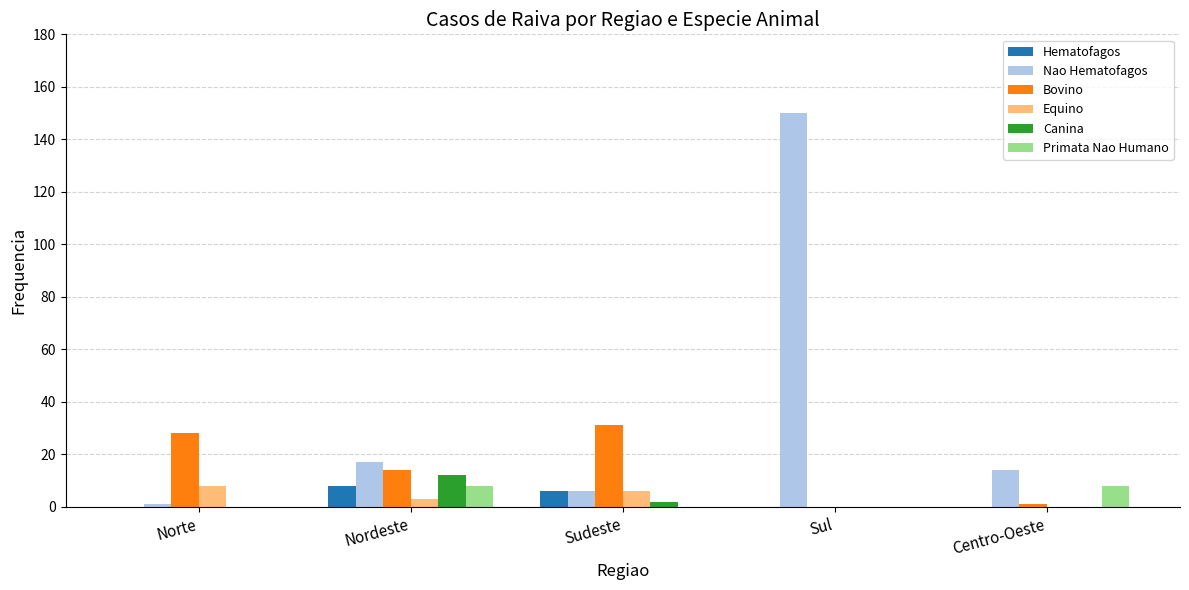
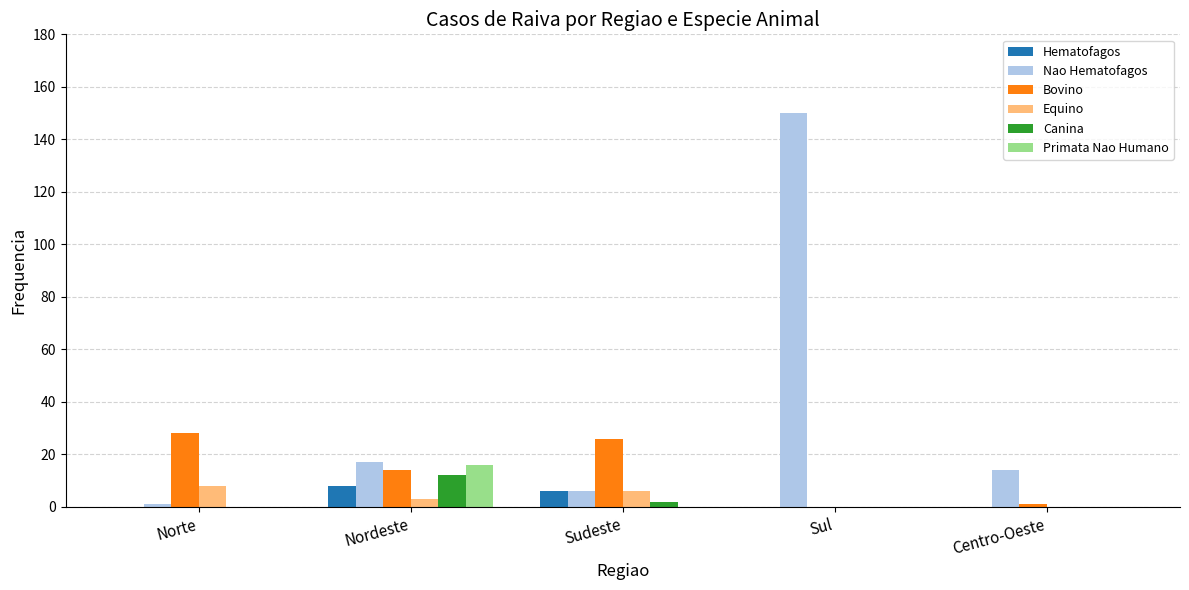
  {
    "Hematofagos": {
      "Norte": 0,
      "Nordeste": 8,
      "Sudeste": 6,
      "Sul": 0,
      "Centro-Oeste": 0
    },
    "Nao Hematofagos": {
      "Norte": 1,
      "Nordeste": 17,
      "Sudeste": 6,
      "Sul": 150,
      "Centro-Oeste": 14
    },
    "Bovino": {
      "Norte": 28,
      "Nordeste": 14,
-     "Sudeste": 31,
+     "Sudeste": 26,
      "Sul": 0,
      "Centro-Oeste": 1
    },
    "Equino": {
      "Norte": 8,
      "Nordeste": 3,
      "Sudeste": 6,
      "Sul": 0,
      "Centro-Oeste": 0
    },
    "Canina": {
      "Norte": 0,
      "Nordeste": 12,
      "Sudeste": 2,
      "Sul": 0,
      "Centro-Oeste": 0
    },
    "Primata Nao Humano": {
      "Norte": 0,
-     "Nordeste": 8,
+     "Nordeste": 16,
      "Sudeste": 0,
      "Sul": 0,
-     "Centro-Oeste": 8
+     "Centro-Oeste": 0
    }
  }
